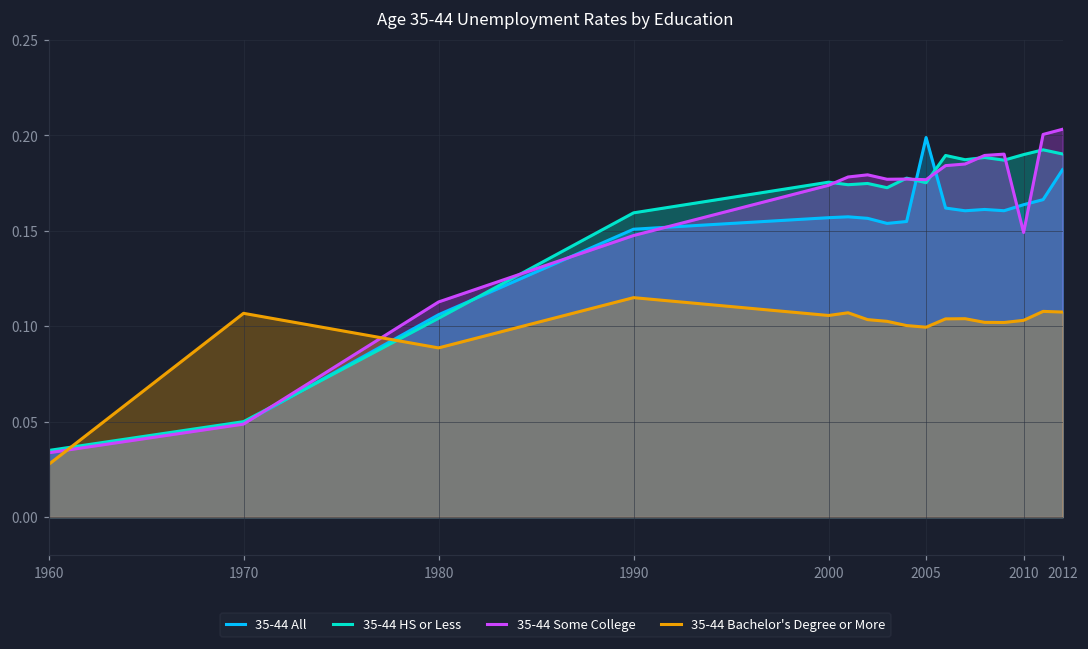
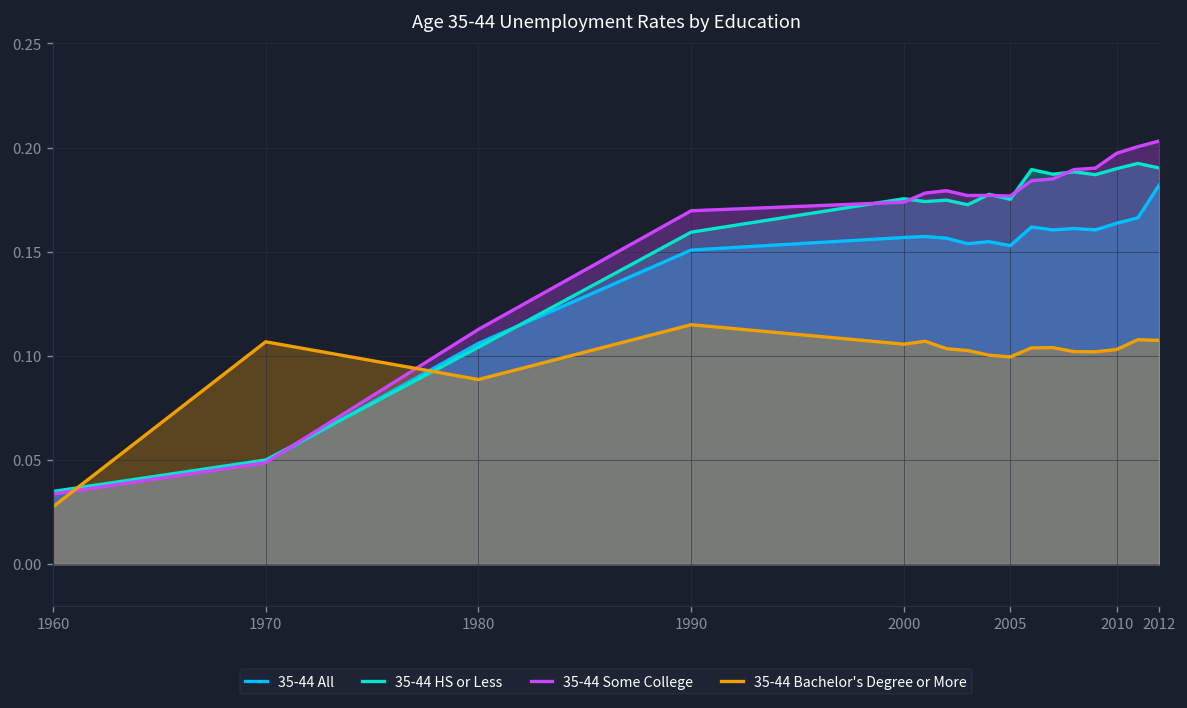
  {
    "35-44 All": {
      "1980": 0.106,
      "1990": 0.151,
      "2000": 0.157,
-     "2005": 0.199,
+     "2005": 0.153,
      "2010": 0.164,
      "2012": 0.182
    },
    "35-44 HS or Less": {
      "1980": 0.104,
      "1990": 0.159,
      "2000": 0.175,
      "2005": 0.175,
      "2010": 0.190,
      "2012": 0.190
    },
    "35-44 Some College": {
      "1980": 0.113,
-     "1990": 0.147,
+     "1990": 0.170,
      "2000": 0.174,
      "2005": 0.177,
-     "2010": 0.149,
+     "2010": 0.197,
      "2012": 0.203
    },
    "35-44 Bachelor's Degree or More": {
      "1960": 0.028,
      "1970": 0.107,
      "1980": 0.089,
      "1990": 0.115,
      "2000": 0.106,
      "2005": 0.099,
      "2010": 0.103,
      "2012": 0.107
    }
  }
